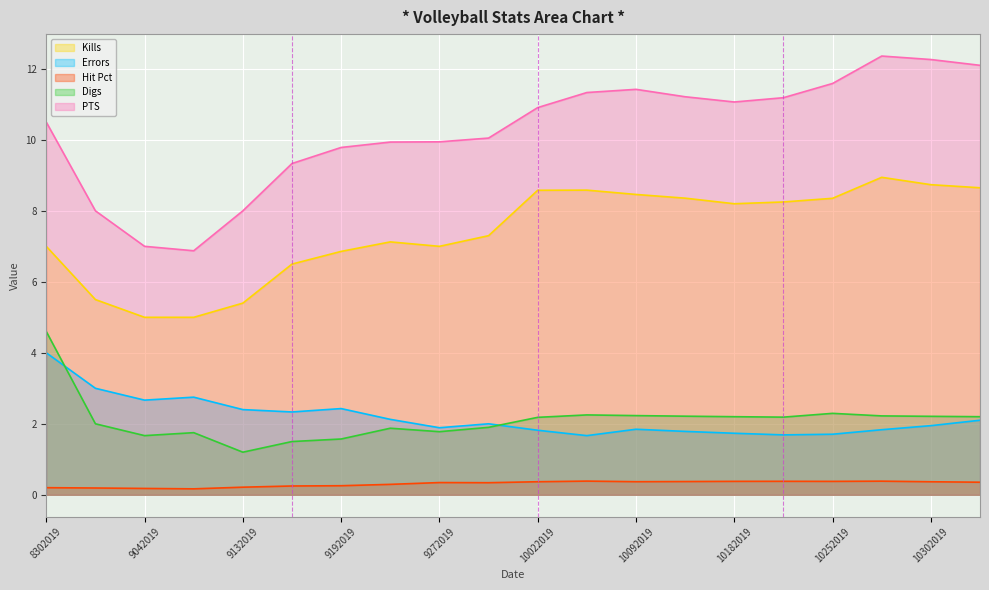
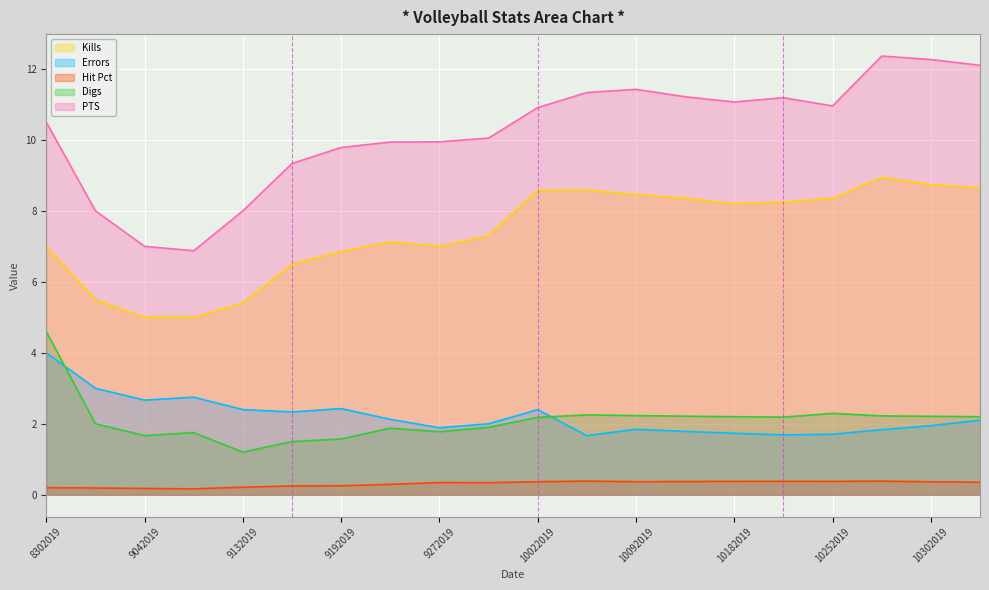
  {
    "Kills": {
      "8302019": 7.0,
      "9042019": 5.0,
      "9132019": 5.4,
      "9192019": 6.9,
      "9272019": 7.0,
      "10022019": 8.6,
      "10092019": 8.5,
      "10182019": 8.2,
      "10252019": 8.4,
      "10302019": 8.7
    },
    "Errors": {
      "8302019": 4.0,
      "9042019": 2.7,
      "9132019": 2.4,
      "9192019": 2.4,
      "9272019": 1.9,
-     "10022019": 1.8,
+     "10022019": 2.4,
      "10092019": 1.8,
      "10182019": 1.7,
      "10252019": 1.7,
      "10302019": 1.9
    },
    "Hit Pct": {
      "8302019": 0.2,
      "9042019": 0.2,
      "9132019": 0.2,
      "9192019": 0.3,
      "9272019": 0.3,
      "10022019": 0.4,
      "10092019": 0.4,
      "10182019": 0.4,
      "10252019": 0.4,
      "10302019": 0.4
    },
    "Digs": {
      "8302019": 4.6,
      "9042019": 1.7,
      "9132019": 1.2,
      "9192019": 1.6,
      "9272019": 1.8,
      "10022019": 2.2,
      "10092019": 2.2,
      "10182019": 2.2,
      "10252019": 2.3,
      "10302019": 2.2
    },
    "PTS": {
      "8302019": 10.5,
      "9042019": 7.0,
      "9132019": 8.0,
      "9192019": 9.8,
      "9272019": 9.9,
      "10022019": 10.9,
      "10092019": 11.4,
      "10182019": 11.1,
-     "10252019": 11.6,
+     "10252019": 11.0,
      "10302019": 12.3
    }
  }
